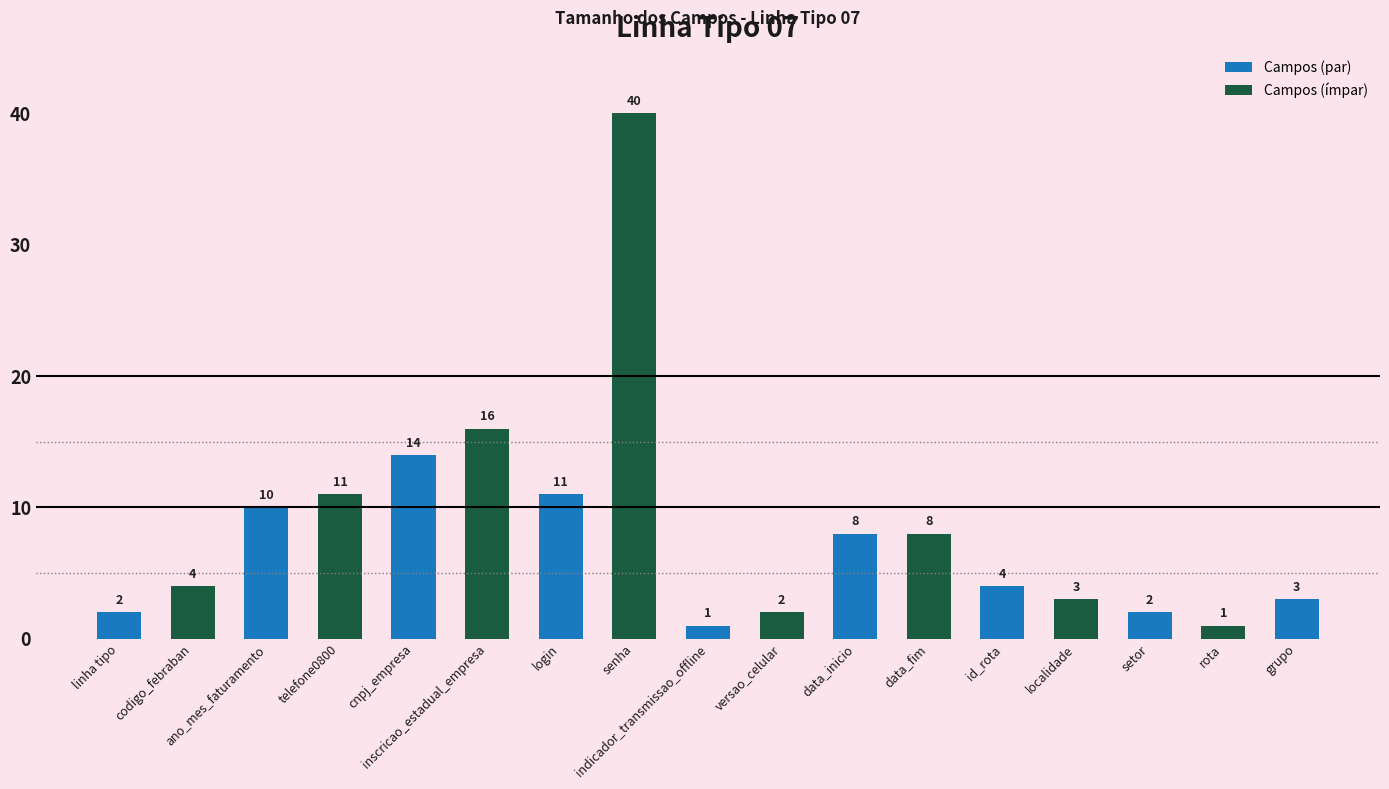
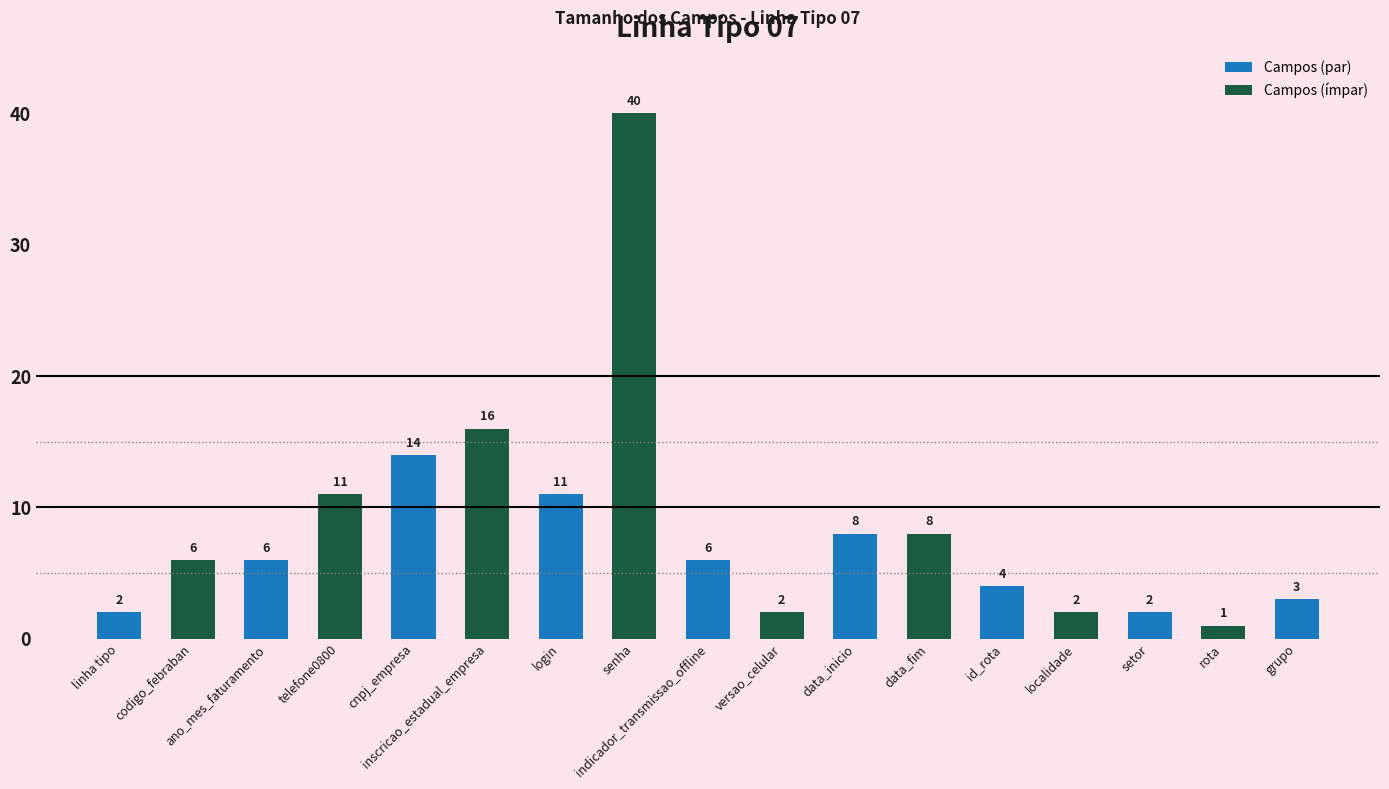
  {
    "Campos (par)": {
      "linha tipo": 2,
-     "ano_mes_faturamento": 10,
+     "ano_mes_faturamento": 6,
      "cnpj_empresa": 14,
      "login": 11,
-     "indicador_transmissao_offline": 1,
+     "indicador_transmissao_offline": 6,
      "data_inicio": 8,
      "id_rota": 4,
      "setor": 2,
      "grupo": 3
    },
    "Campos (ímpar)": {
-     "codigo_febraban": 4,
+     "codigo_febraban": 6,
      "telefone0800": 11,
      "inscricao_estadual_empresa": 16,
      "senha": 40,
      "versao_celular": 2,
      "data_fim": 8,
-     "localidade": 3,
+     "localidade": 2,
      "rota": 1
    }
  }
